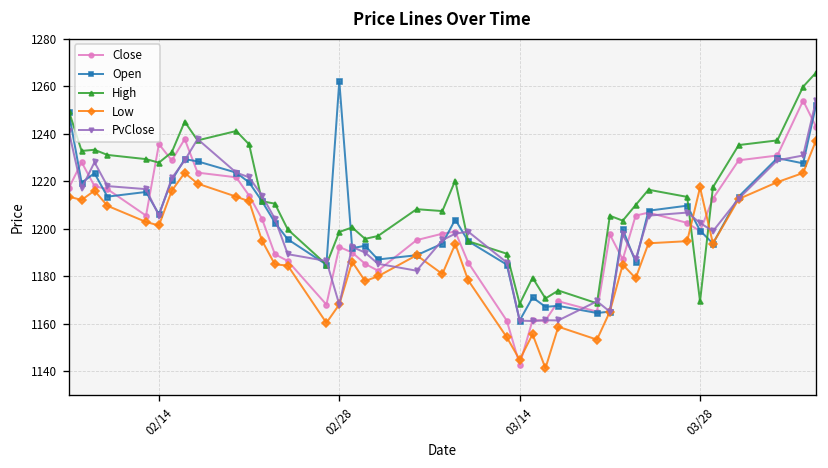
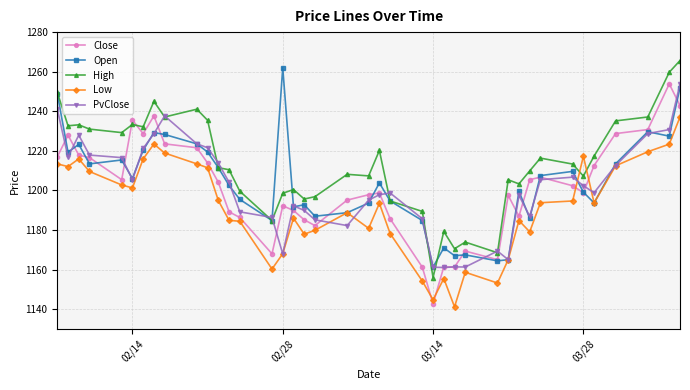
  {
    "Close": {
      "02/14": 1236,
      "02/28": 1192,
      "03/14": 1143
    },
    "Open": {
      "02/28": 1262
    },
    "High": {
-     "02/14": 1228,
+     "02/14": 1233,
      "02/28": 1199,
-     "03/14": 1168,
-     "03/28": 1169
+     "03/14": 1156,
+     "03/28": 1207
    },
    "Low": {
      "02/14": 1201,
      "03/14": 1145,
      "03/28": 1217
    },
    "PvClose": {
      "03/28": 1202
    }
  }
